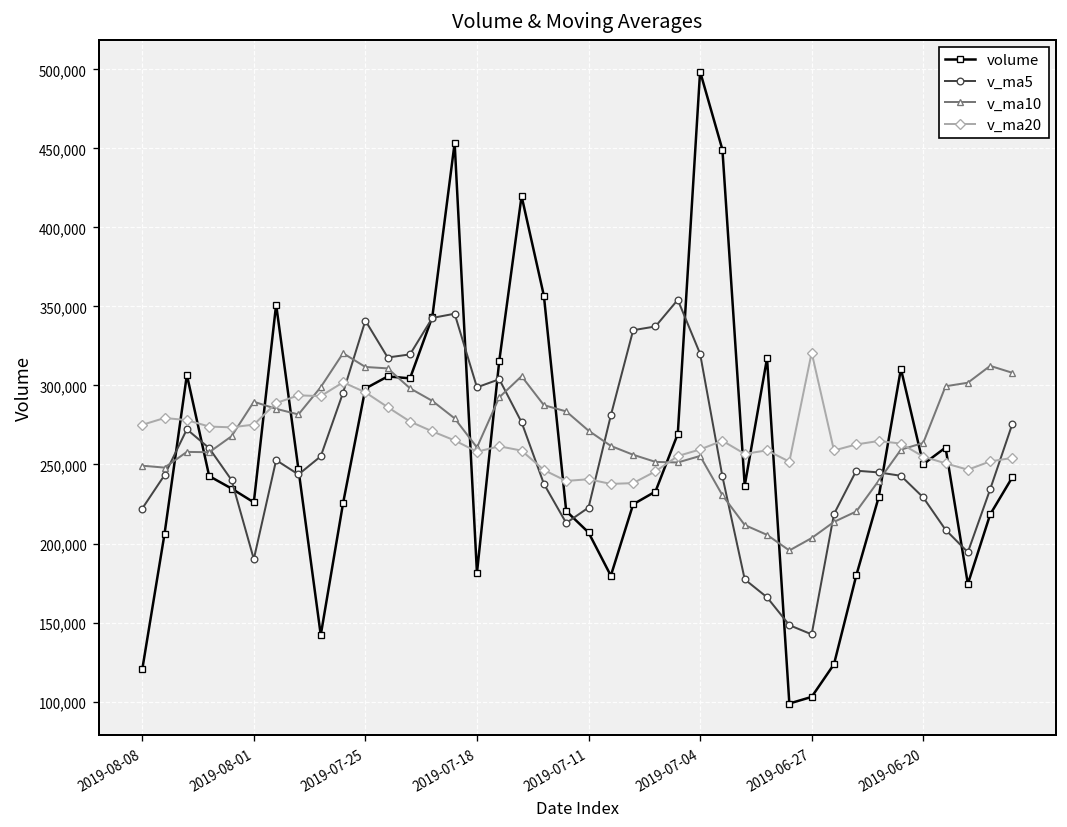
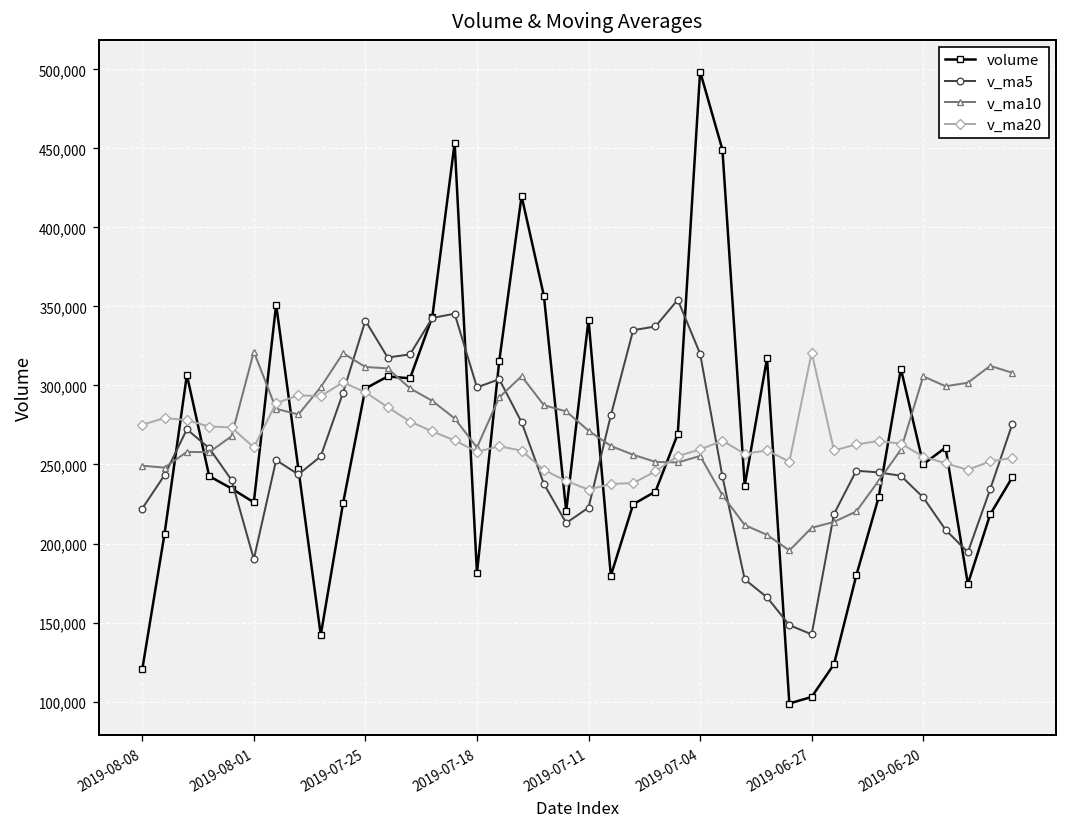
  {
    "volume": {
      "2019-08-08": "120,000",
      "2019-08-01": "226,000",
      "2019-07-25": "298,000",
      "2019-07-18": "181,000",
-     "2019-07-11": "207,000",
+     "2019-07-11": "342,000",
      "2019-07-04": "499,000",
      "2019-06-27": "103,000",
      "2019-06-20": "250,000"
    },
    "v_ma5": {
      "2019-08-08": "222,000",
      "2019-08-01": "190,000",
      "2019-07-25": "341,000",
      "2019-07-18": "299,000",
      "2019-07-11": "223,000",
      "2019-07-04": "320,000",
      "2019-06-27": "143,000",
      "2019-06-20": "229,000"
    },
    "v_ma10": {
      "2019-08-08": "249,000",
-     "2019-08-01": "290,000",
+     "2019-08-01": "321,000",
      "2019-07-25": "312,000",
      "2019-07-18": "261,000",
      "2019-07-11": "271,000",
      "2019-07-04": "255,000",
-     "2019-06-27": "203,000",
-     "2019-06-20": "264,000"
+     "2019-06-27": "210,000",
+     "2019-06-20": "306,000"
    },
    "v_ma20": {
      "2019-08-08": "275,000",
-     "2019-08-01": "275,000",
+     "2019-08-01": "261,000",
      "2019-07-25": "296,000",
      "2019-07-18": "258,000",
-     "2019-07-11": "241,000",
+     "2019-07-11": "234,000",
      "2019-07-04": "260,000",
      "2019-06-27": "321,000",
      "2019-06-20": "255,000"
    }
  }
